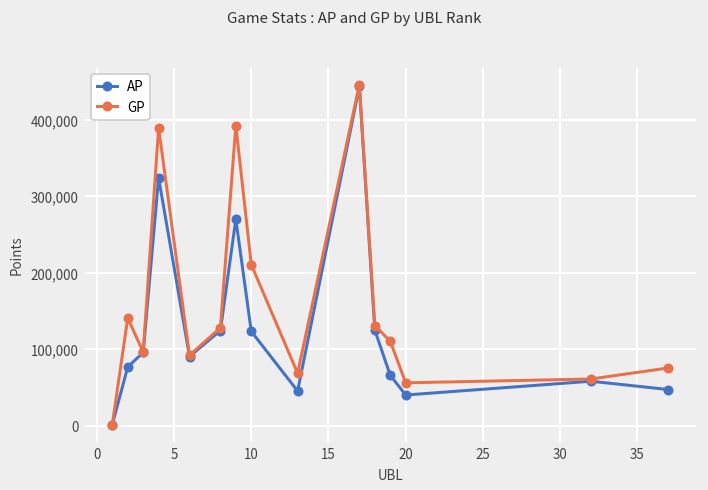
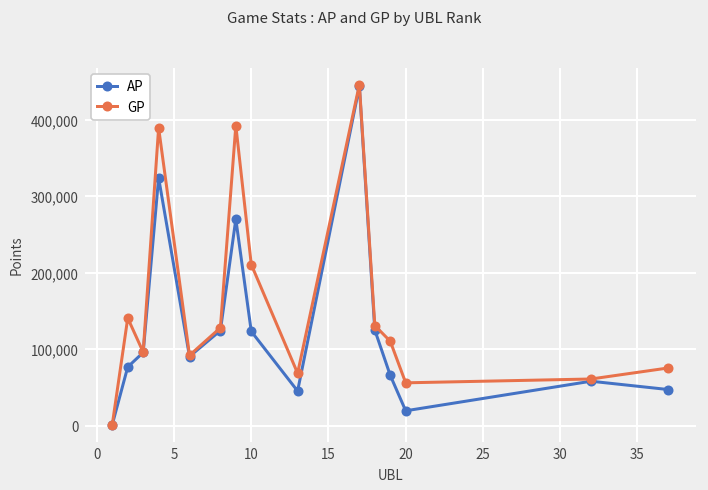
  {
    "AP": {
      "10": "120,000",
-     "20": "40,000"
+     "20": "20,000"
    },
    "GP": {
      "10": "210,000",
      "20": "60,000"
    }
  }
